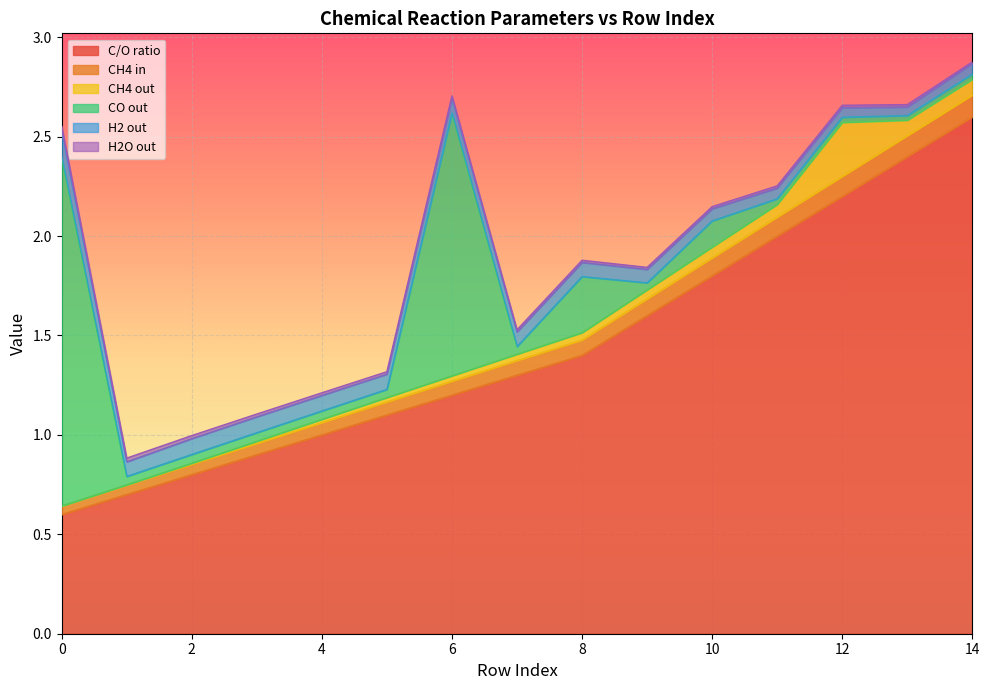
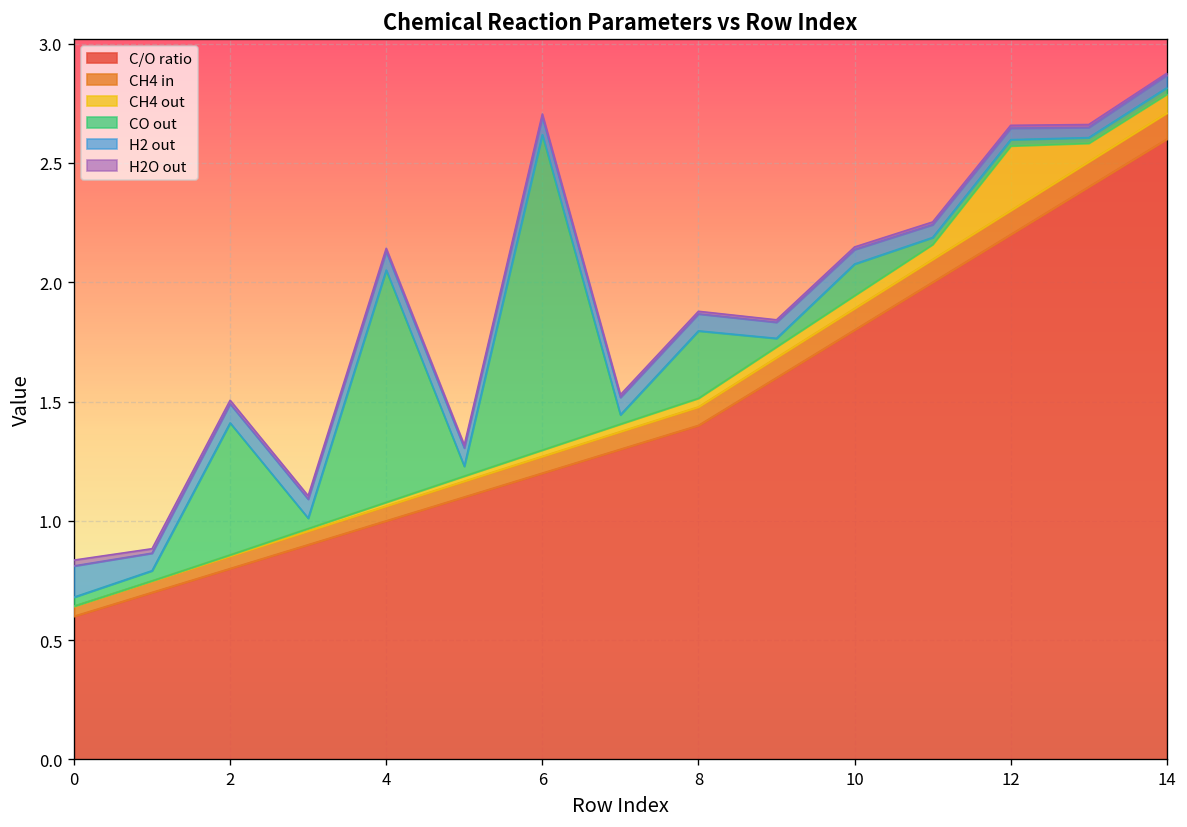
  {
    "CH4 out": {
      "4": 0.02,
      "6": 0.03,
      "8": 0.04,
      "10": 0.05,
      "12": 0.27,
      "14": 0.08
    },
    "CO out": {
-     "0": 1.75,
-     "2": 0.04,
-     "4": 0.04,
+     "0": 0.04,
+     "2": 0.55,
+     "4": 0.97,
      "6": 1.32,
      "8": 0.28,
      "10": 0.13,
      "12": 0.03,
      "14": 0.03
    },
    "H2 out": {
      "0": 0.13,
      "2": 0.08
    },
    "H2O out": {
      "0": 0.02,
      "2": 0.02
    }
  }
